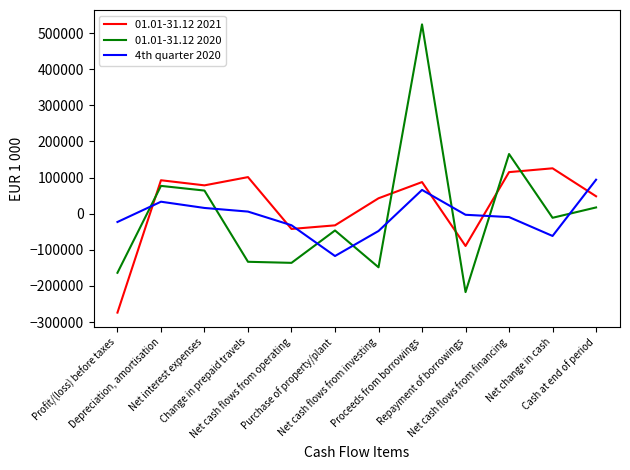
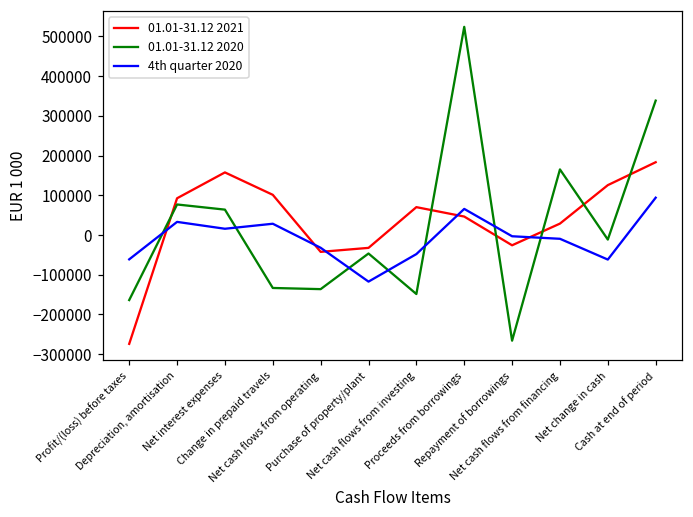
  {
    "01.01-31.12 2021": {
      "Profit/(loss) before taxes": -270000,
      "Depreciation, amortisation": 90000,
-     "Net interest expenses": 80000,
+     "Net interest expenses": 160000,
      "Change in prepaid travels": 100000,
      "Net cash flows from operating": -40000,
      "Purchase of property/plant": -30000,
-     "Net cash flows from investing": 40000,
-     "Proceeds from borrowings": 90000,
-     "Repayment of borrowings": -90000,
-     "Net cash flows from financing": 120000,
+     "Net cash flows from investing": 70000,
+     "Proceeds from borrowings": 50000,
+     "Repayment of borrowings": -30000,
+     "Net cash flows from financing": 30000,
      "Net change in cash": 130000,
-     "Cash at end of period": 50000
+     "Cash at end of period": 180000
    },
    "01.01-31.12 2020": {
      "Profit/(loss) before taxes": -160000,
      "Depreciation, amortisation": 80000,
      "Net interest expenses": 60000,
      "Change in prepaid travels": -130000,
      "Net cash flows from operating": -140000,
      "Purchase of property/plant": -50000,
      "Net cash flows from investing": -150000,
      "Proceeds from borrowings": 520000,
-     "Repayment of borrowings": -220000,
+     "Repayment of borrowings": -270000,
      "Net cash flows from financing": 170000,
      "Net change in cash": -10000,
-     "Cash at end of period": 20000
+     "Cash at end of period": 340000
    },
    "4th quarter 2020": {
-     "Profit/(loss) before taxes": -20000,
+     "Profit/(loss) before taxes": -60000,
      "Depreciation, amortisation": 30000,
      "Net interest expenses": 20000,
-     "Change in prepaid travels": 10000,
+     "Change in prepaid travels": 30000,
      "Net cash flows from operating": -30000,
      "Purchase of property/plant": -120000,
      "Net cash flows from investing": -50000,
      "Proceeds from borrowings": 70000,
      "Repayment of borrowings": 0,
      "Net cash flows from financing": -10000,
      "Net change in cash": -60000,
      "Cash at end of period": 90000
    }
  }
